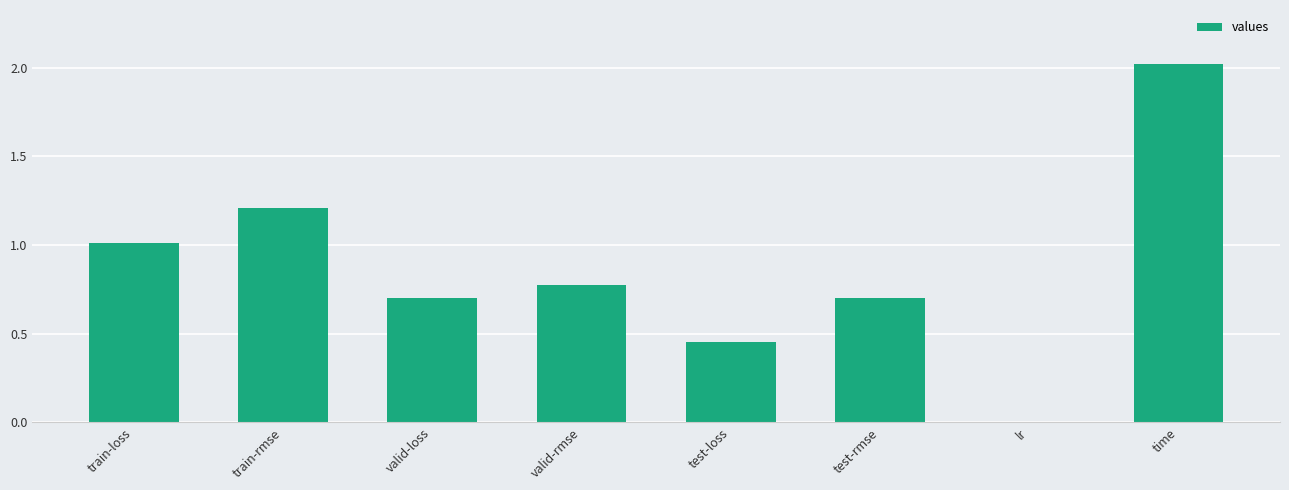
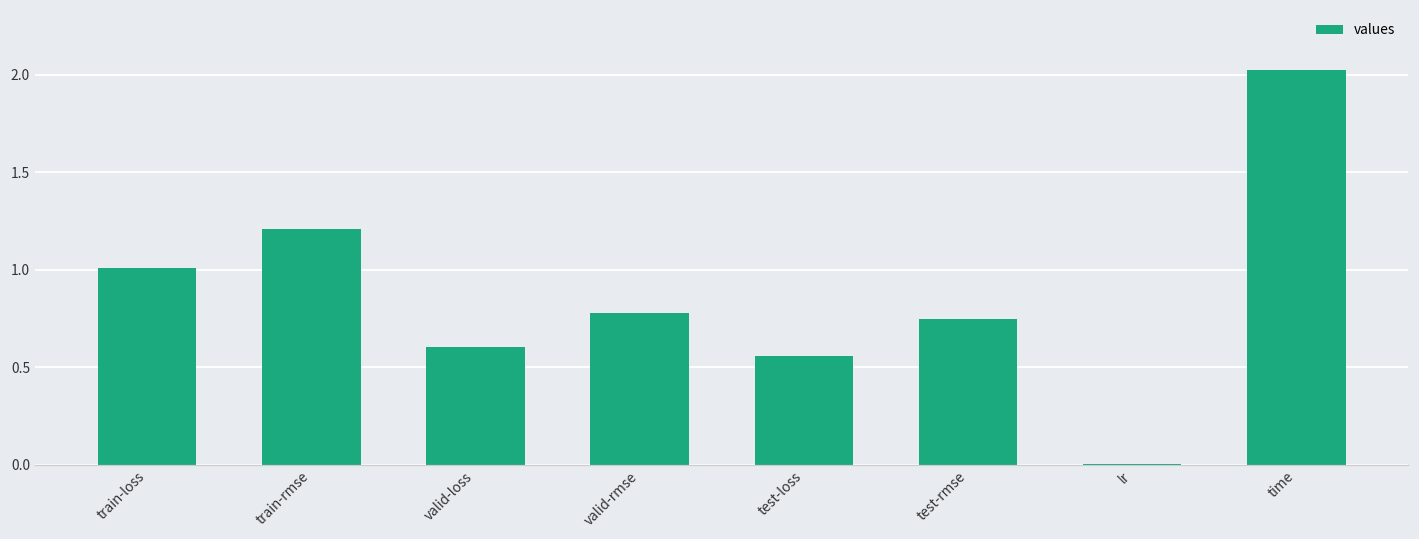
  {
    "train-loss": 1.01,
    "train-rmse": 1.21,
-   "valid-loss": 0.70,
+   "valid-loss": 0.60,
    "valid-rmse": 0.78,
-   "test-loss": 0.45,
-   "test-rmse": 0.70,
+   "test-loss": 0.56,
+   "test-rmse": 0.75,
    "time": 2.02
  }
